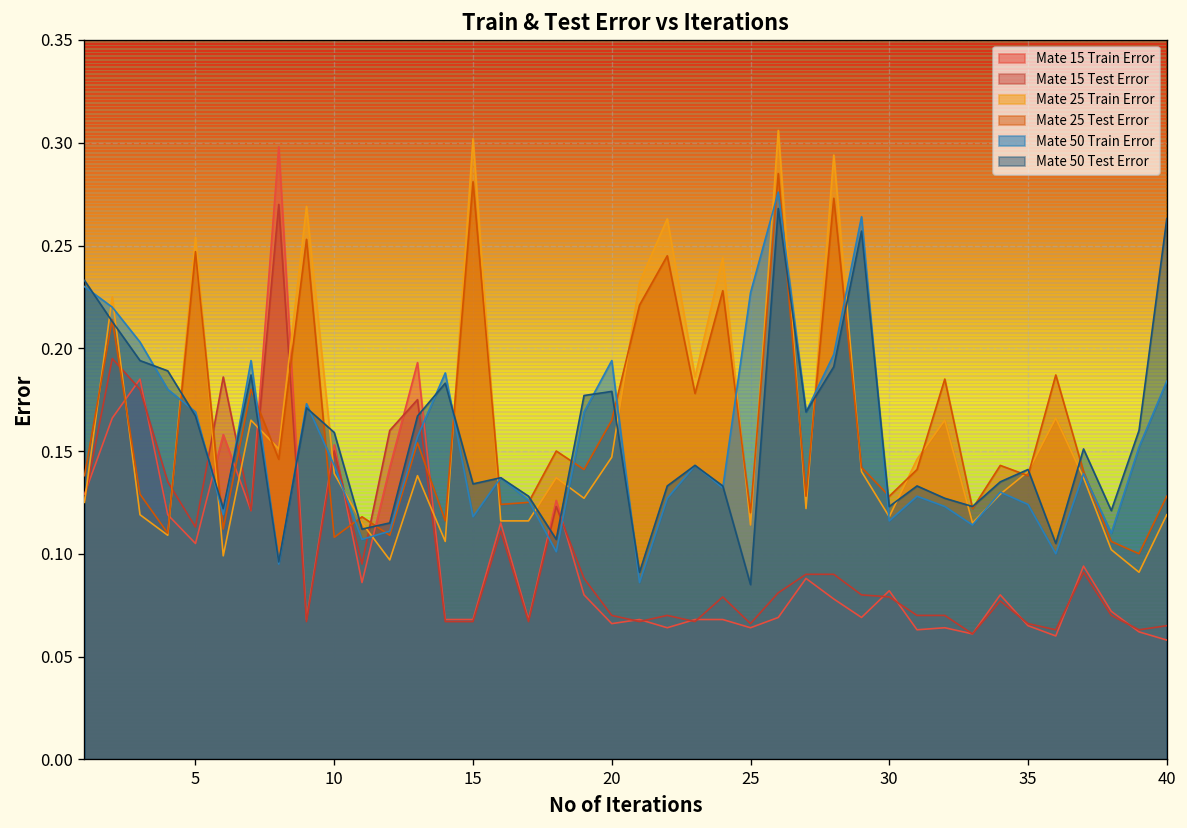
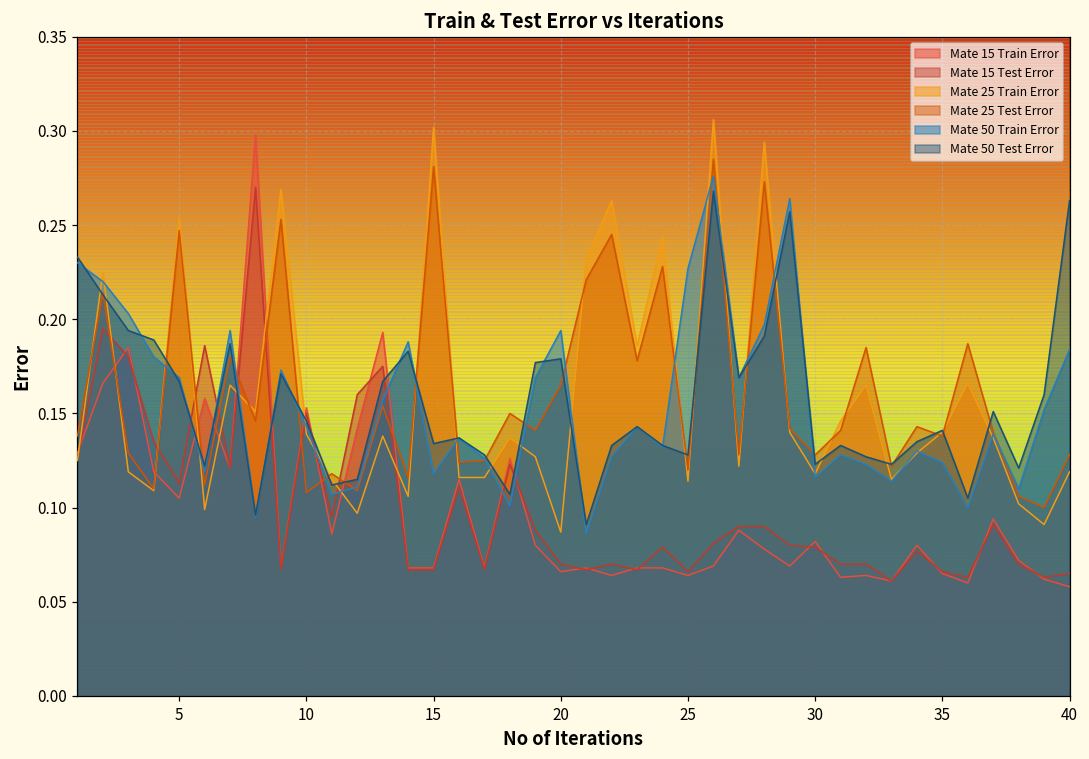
  {
    "Mate 25 Train Error": {
      "5": 0.254,
      "10": 0.139,
      "15": 0.302,
-     "20": 0.147,
+     "20": 0.087,
      "25": 0.114,
      "30": 0.118,
      "40": 0.119
    },
    "Mate 50 Train Error": {
      "5": 0.169,
      "10": 0.143,
      "15": 0.118,
      "20": 0.194,
      "25": 0.227,
      "30": 0.116,
      "35": 0.124,
      "40": 0.184
    },
    "Mate 50 Test Error": {
      "5": 0.167,
-     "10": 0.159,
+     "10": 0.146,
      "15": 0.134,
      "20": 0.179,
-     "25": 0.085,
+     "25": 0.128,
      "30": 0.123,
      "40": 0.263
    }
  }
